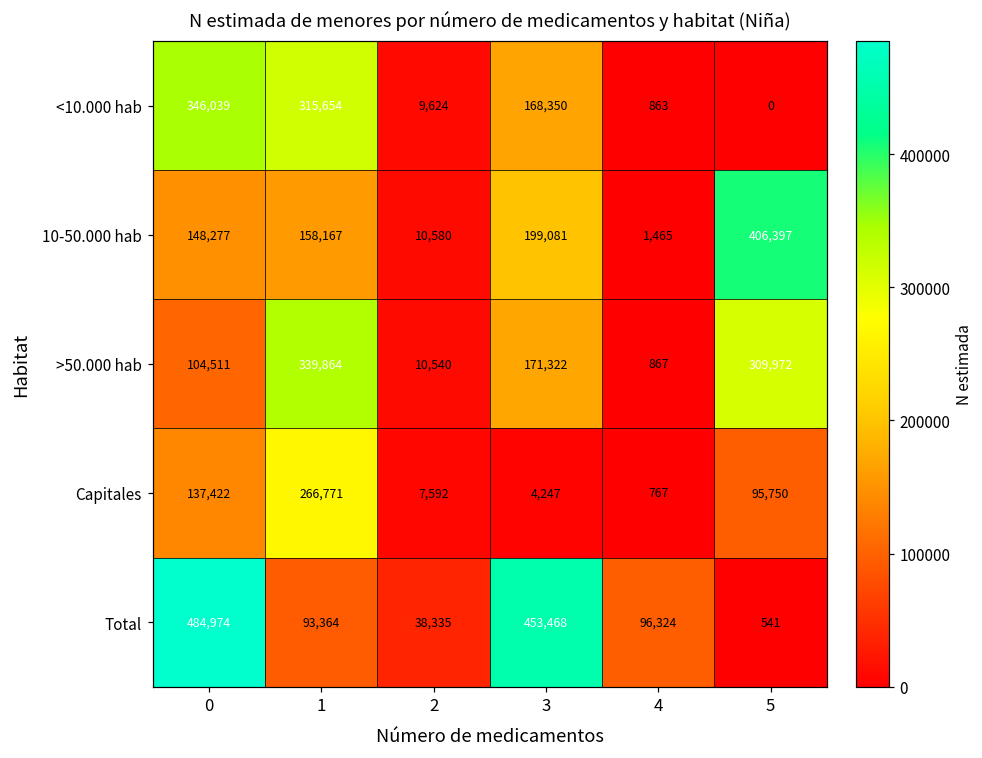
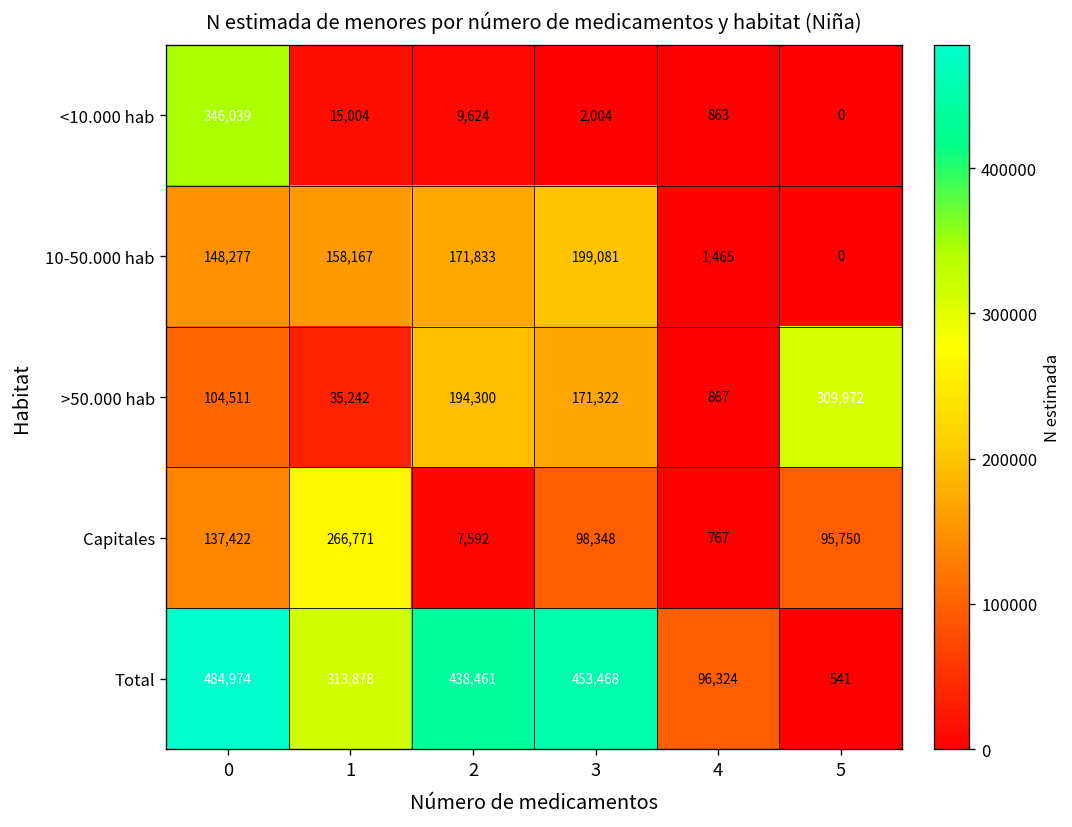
  {
    "<10.000 hab": {
      "0": "346,039",
-     "1": "315,654",
+     "1": "15,004",
      "2": "9,624",
-     "3": "168,350",
+     "3": "2,004",
      "4": "863",
      "5": "0"
    },
    "10-50.000 hab": {
      "0": "148,277",
      "1": "158,167",
-     "2": "10,580",
+     "2": "171,833",
      "3": "199,081",
      "4": "1,465",
-     "5": "406,397"
+     "5": "0"
    },
    ">50.000 hab": {
      "0": "104,511",
-     "1": "339,864",
-     "2": "10,540",
+     "1": "35,242",
+     "2": "194,300",
      "3": "171,322",
      "4": "867",
      "5": "309,972"
    },
    "Capitales": {
      "0": "137,422",
      "1": "266,771",
      "2": "7,592",
-     "3": "4,247",
+     "3": "98,348",
      "4": "767",
      "5": "95,750"
    },
    "Total": {
      "0": "484,974",
-     "1": "93,364",
-     "2": "38,335",
+     "1": "313,878",
+     "2": "438,461",
      "3": "453,468",
      "4": "96,324",
      "5": "541"
    }
  }
